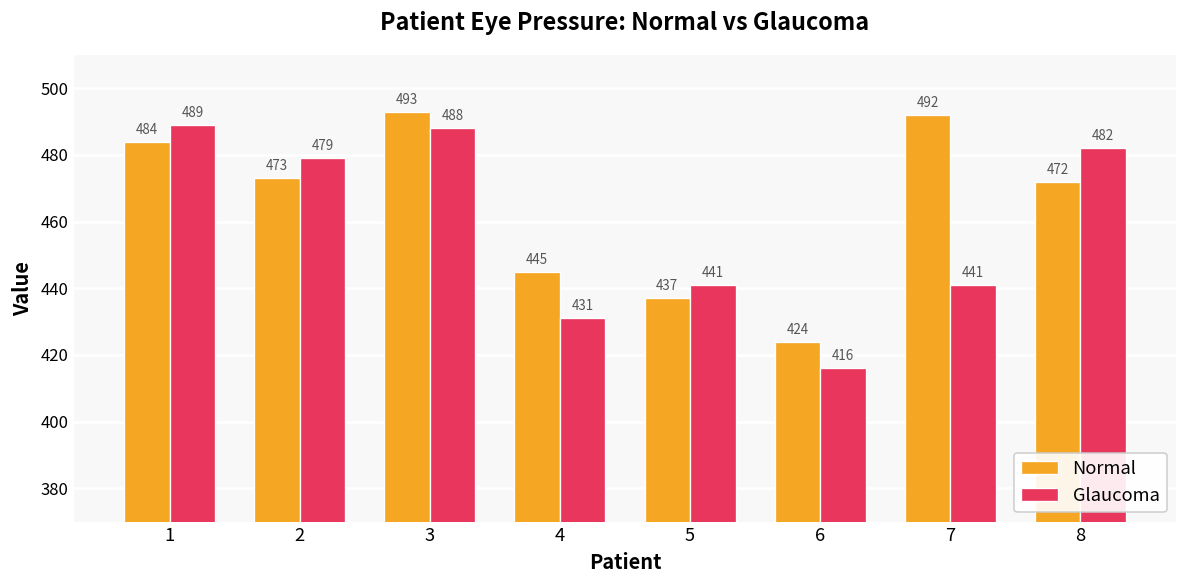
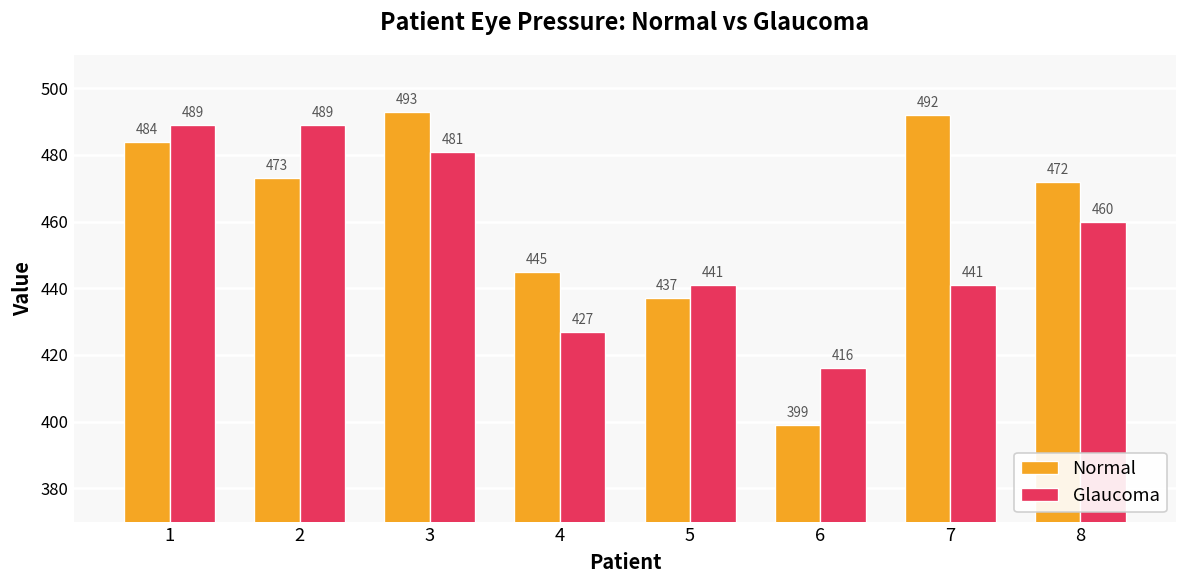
  {
    "Normal": {
      "1": 484,
      "2": 473,
      "3": 493,
      "4": 445,
      "5": 437,
-     "6": 424,
+     "6": 399,
      "7": 492,
      "8": 472
    },
    "Glaucoma": {
      "1": 489,
-     "2": 479,
-     "3": 488,
-     "4": 431,
+     "2": 489,
+     "3": 481,
+     "4": 427,
      "5": 441,
      "6": 416,
      "7": 441,
-     "8": 482
+     "8": 460
    }
  }
